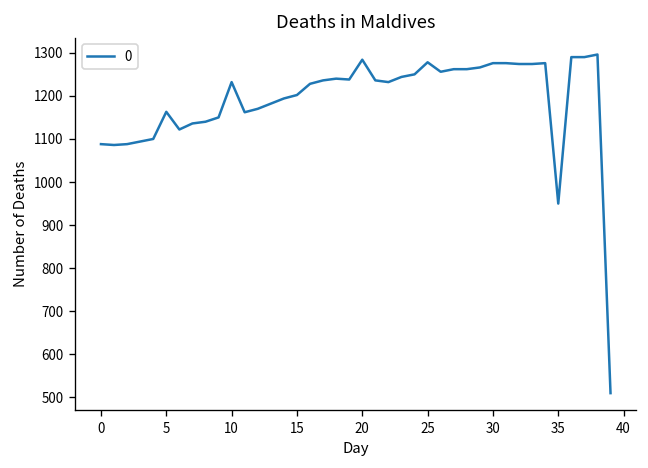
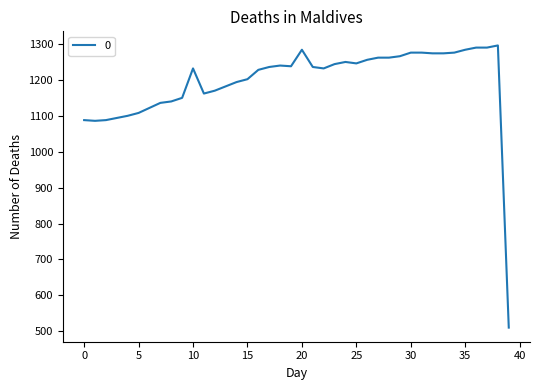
  {
    "0": 1090,
-   "5": 1160,
+   "5": 1110,
    "10": 1230,
    "15": 1200,
    "20": 1280,
-   "25": 1280,
+   "25": 1250,
    "30": 1280,
-   "35": 950
+   "35": 1280
  }
